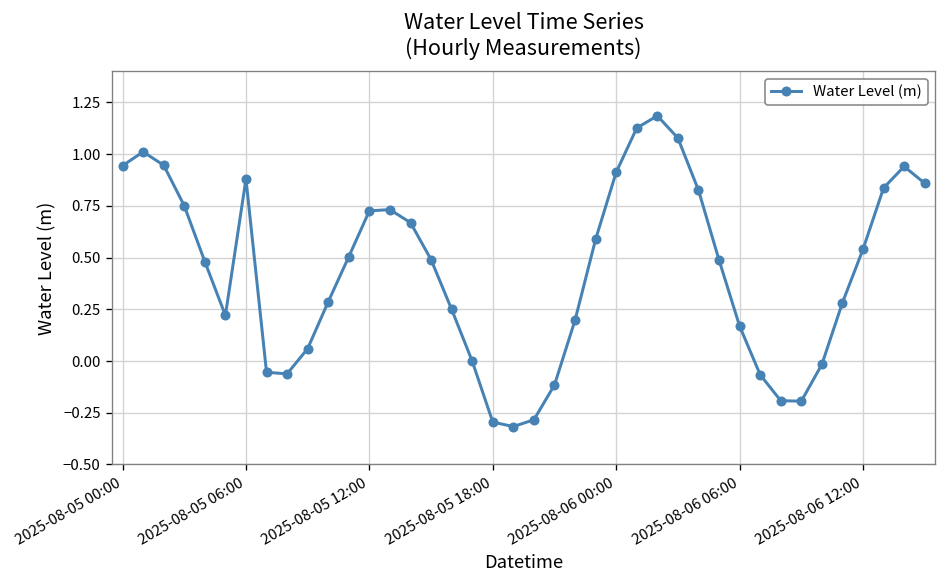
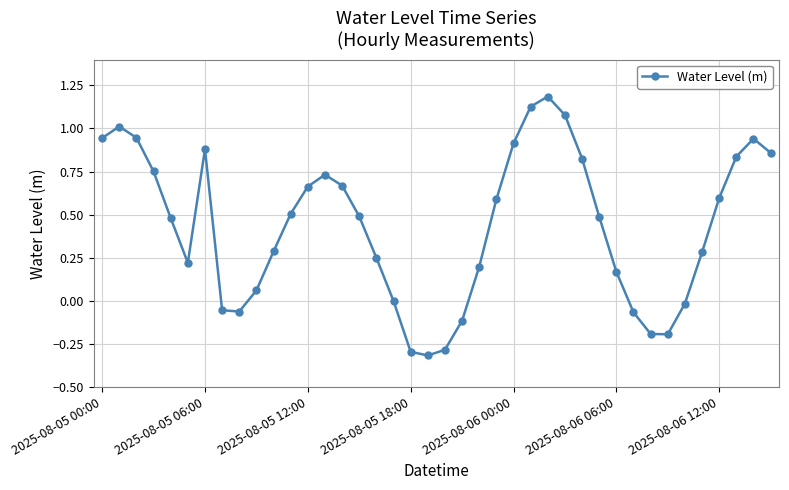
  {
    "2025-08-05 00:00": 0.94,
    "2025-08-05 06:00": 0.88,
-   "2025-08-05 12:00": 0.73,
+   "2025-08-05 12:00": 0.66,
    "2025-08-05 18:00": -0.30,
    "2025-08-06 00:00": 0.91,
    "2025-08-06 06:00": 0.17,
-   "2025-08-06 12:00": 0.54
+   "2025-08-06 12:00": 0.60
  }
